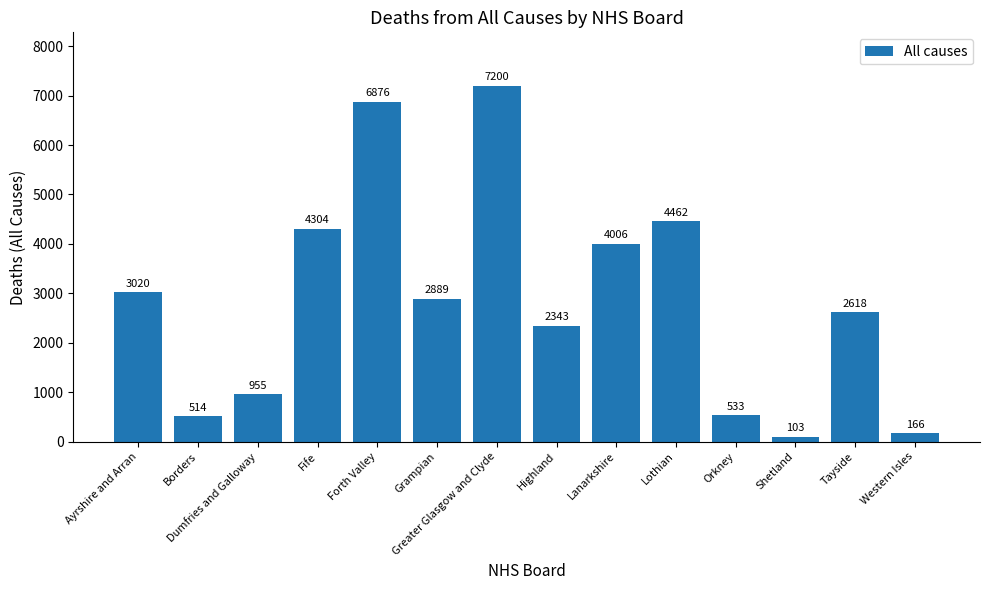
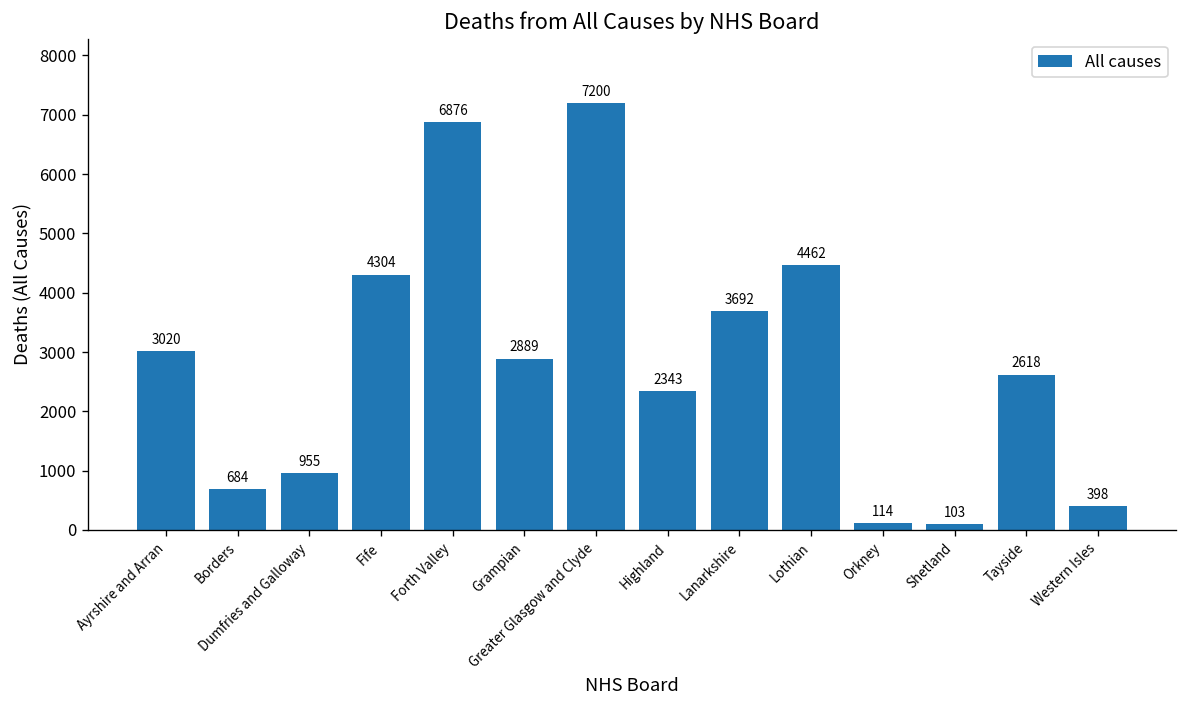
  {
    "Ayrshire and Arran": 3020,
-   "Borders": 514,
+   "Borders": 684,
    "Dumfries and Galloway": 955,
    "Fife": 4304,
    "Forth Valley": 6876,
    "Grampian": 2889,
    "Greater Glasgow and Clyde": 7200,
    "Highland": 2343,
-   "Lanarkshire": 4006,
+   "Lanarkshire": 3692,
    "Lothian": 4462,
-   "Orkney": 533,
+   "Orkney": 114,
    "Shetland": 103,
    "Tayside": 2618,
-   "Western Isles": 166
+   "Western Isles": 398
  }
